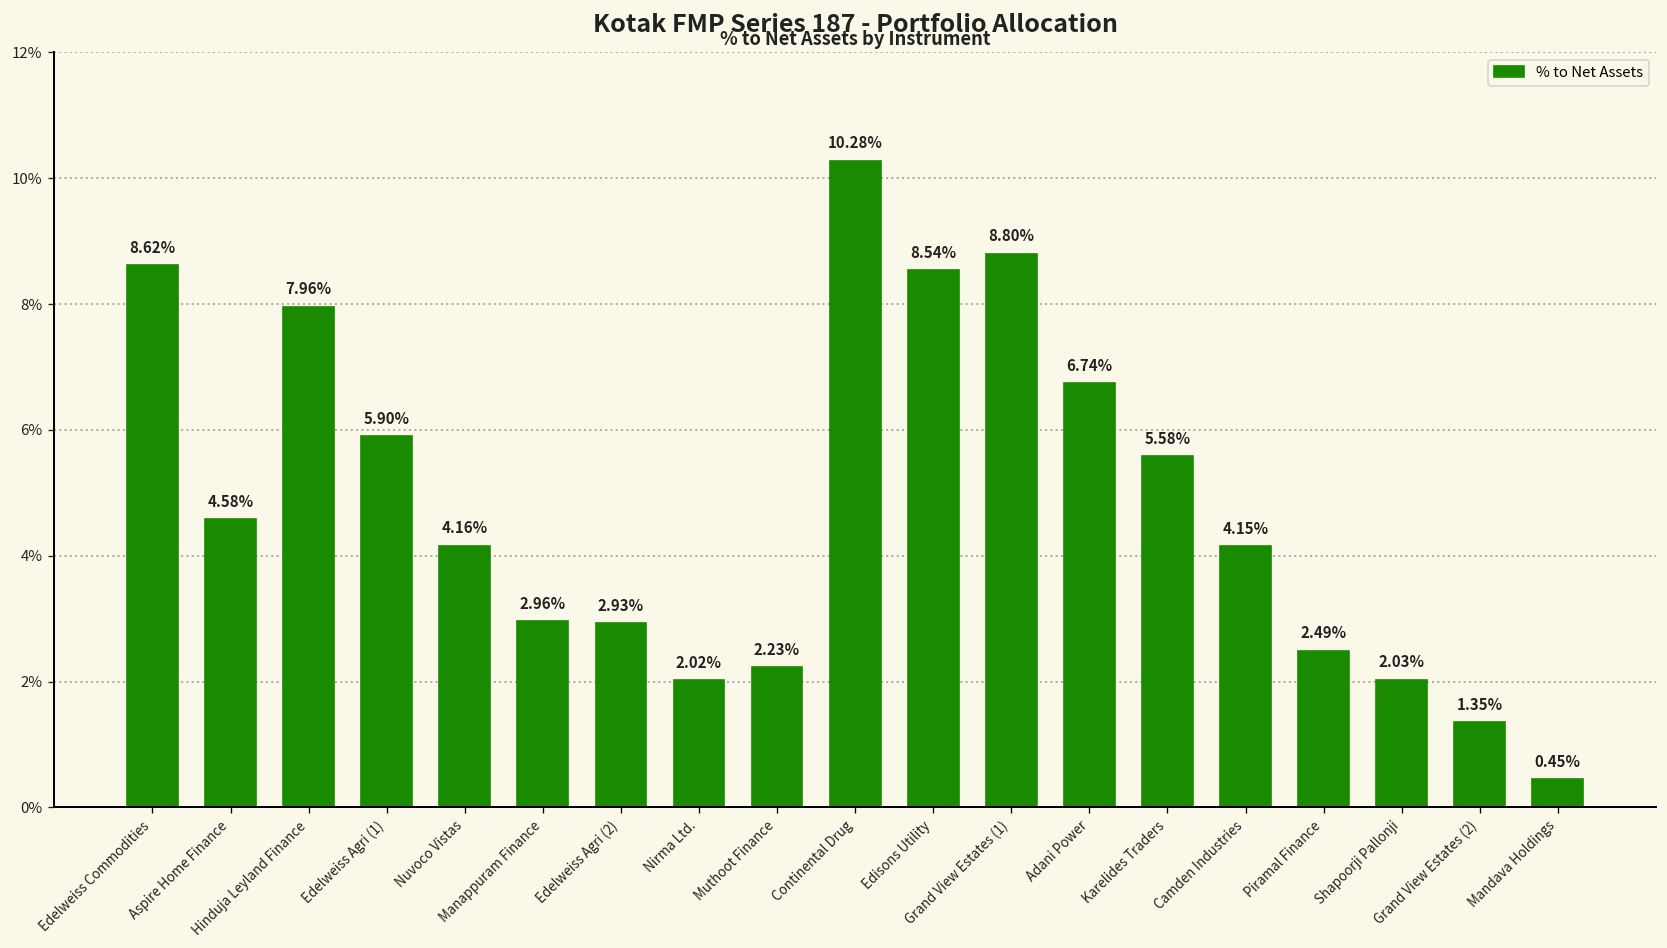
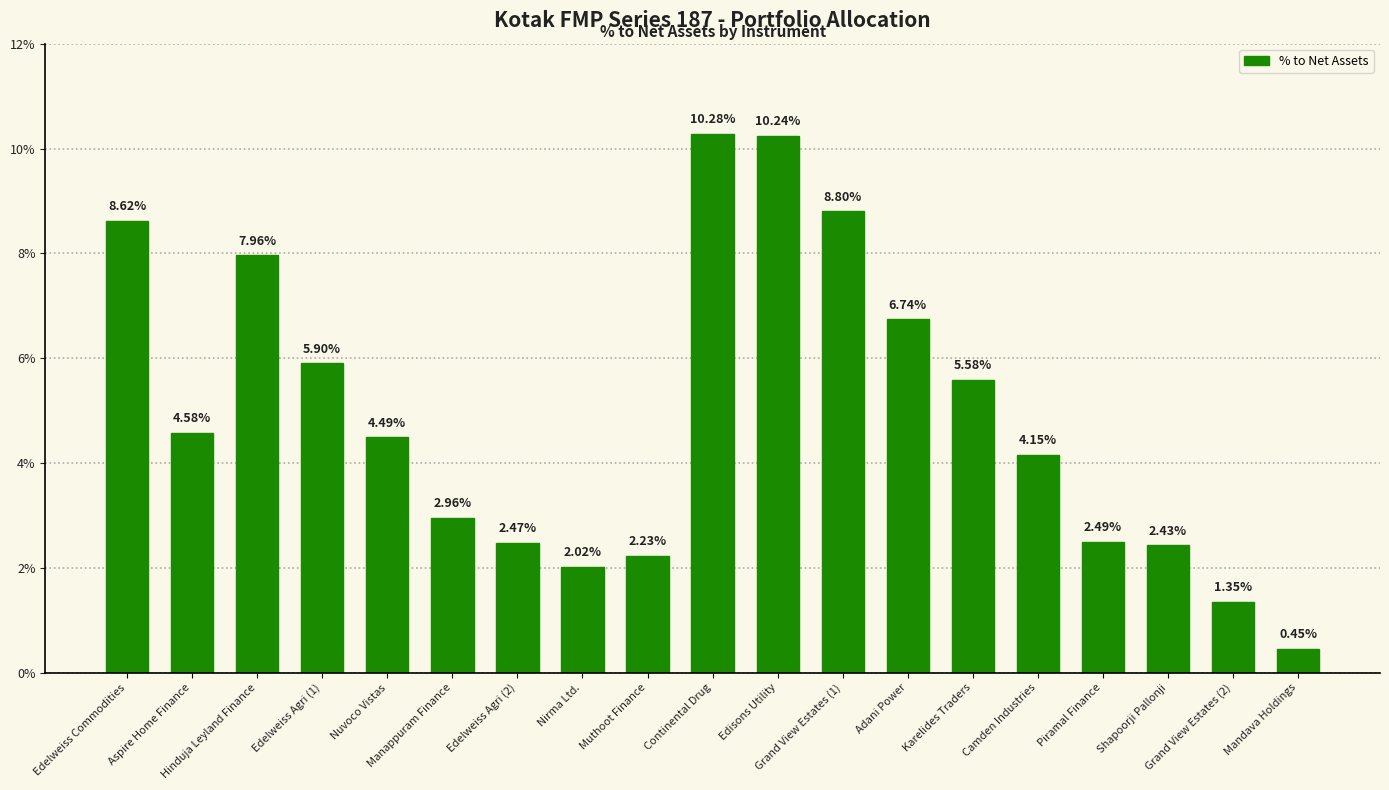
  {
    "Edelweiss Commodities": "8.62%",
    "Aspire Home Finance": "4.58%",
    "Hinduja Leyland Finance": "7.96%",
    "Edelweiss Agri (1)": "5.90%",
-   "Nuvoco Vistas": "4.16%",
+   "Nuvoco Vistas": "4.49%",
    "Manappuram Finance": "2.96%",
-   "Edelweiss Agri (2)": "2.93%",
+   "Edelweiss Agri (2)": "2.47%",
    "Nirma Ltd.": "2.02%",
    "Muthoot Finance": "2.23%",
    "Continental Drug": "10.28%",
-   "Edisons Utility": "8.54%",
+   "Edisons Utility": "10.24%",
    "Grand View Estates (1)": "8.80%",
    "Adani Power": "6.74%",
    "Karelides Traders": "5.58%",
    "Camden Industries": "4.15%",
    "Piramal Finance": "2.49%",
-   "Shapoorji Pallonji": "2.03%",
+   "Shapoorji Pallonji": "2.43%",
    "Grand View Estates (2)": "1.35%",
    "Mandava Holdings": "0.45%"
  }
